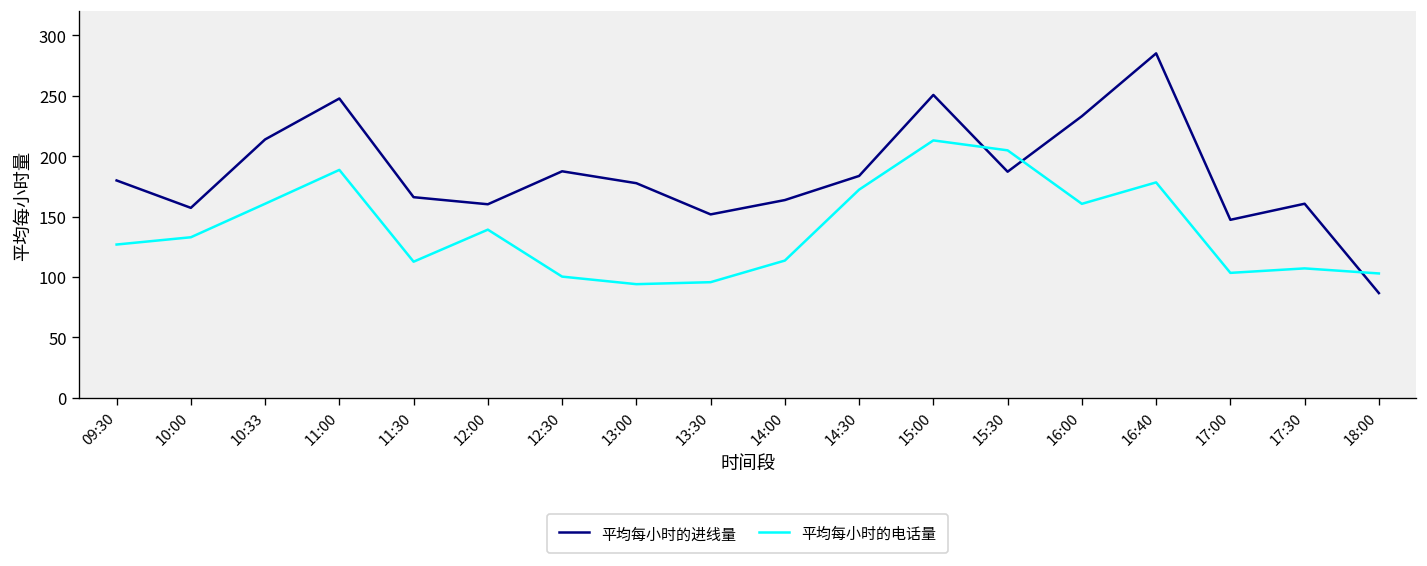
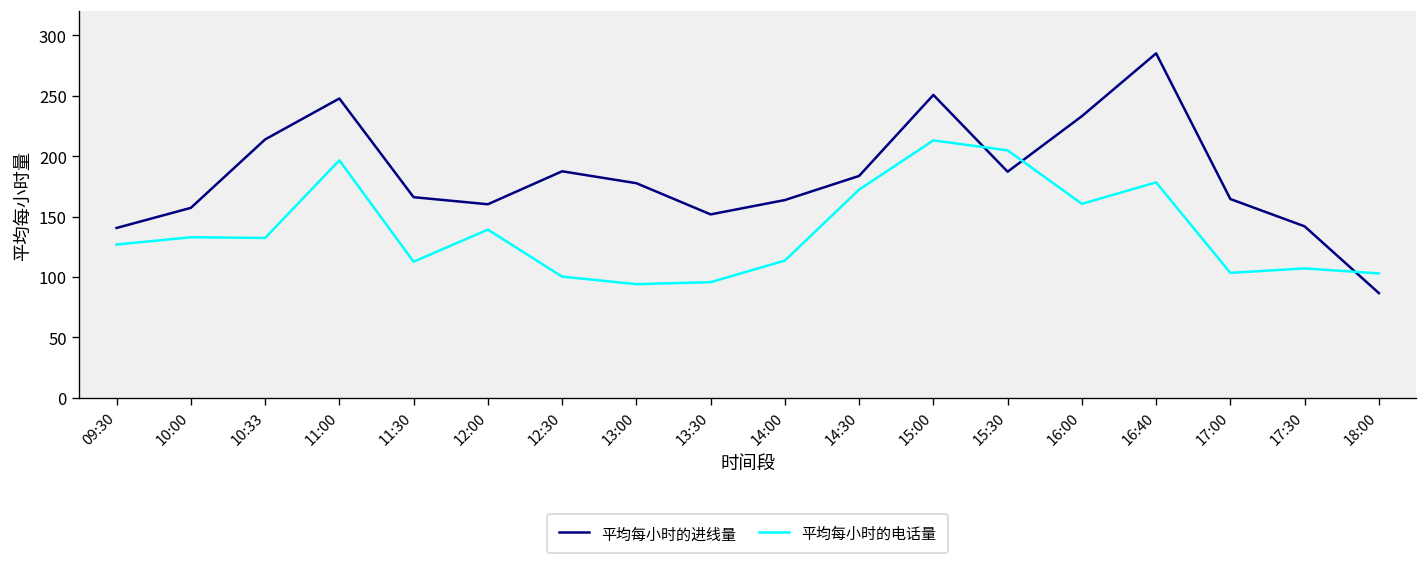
  {
    "平均每小时的进线量": {
-     "09:30": 180,
+     "09:30": 141,
      "10:00": 157,
      "10:33": 214,
      "11:00": 248,
      "11:30": 166,
      "12:00": 160,
      "12:30": 187,
      "13:00": 178,
      "13:30": 152,
      "14:00": 164,
      "14:30": 184,
      "15:00": 251,
      "15:30": 187,
      "16:00": 233,
      "16:40": 285,
-     "17:00": 147,
-     "17:30": 161,
+     "17:00": 164,
+     "17:30": 142,
      "18:00": 87
    },
    "平均每小时的电话量": {
      "09:30": 127,
      "10:00": 133,
-     "10:33": 161,
-     "11:00": 189,
+     "10:33": 132,
+     "11:00": 197,
      "11:30": 113,
      "12:00": 139,
      "12:30": 100,
      "13:00": 94,
      "13:30": 96,
      "14:00": 114,
      "14:30": 172,
      "15:00": 213,
      "15:30": 205,
      "16:00": 161,
      "16:40": 178,
      "17:00": 103,
      "17:30": 107,
      "18:00": 103
    }
  }
